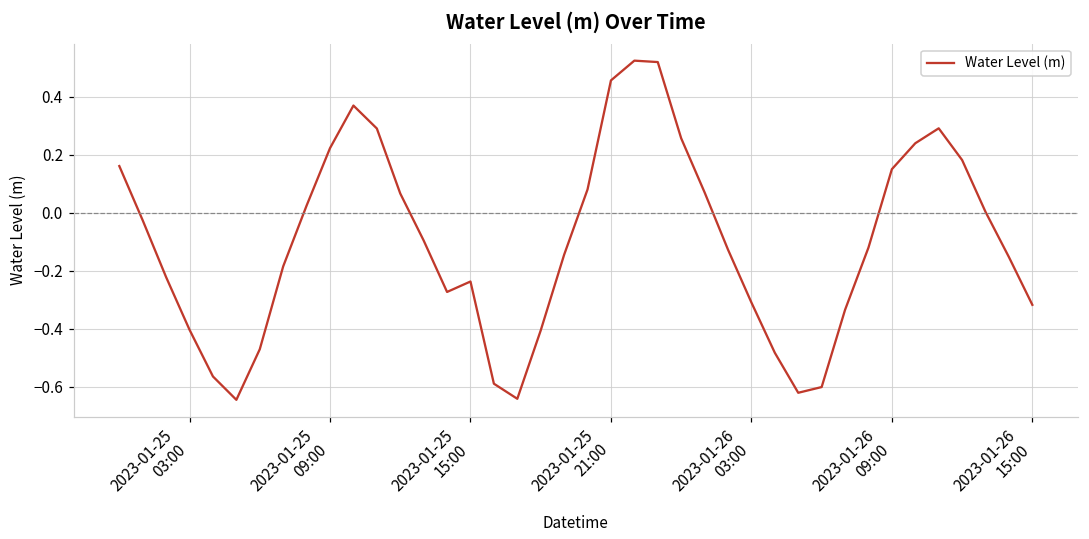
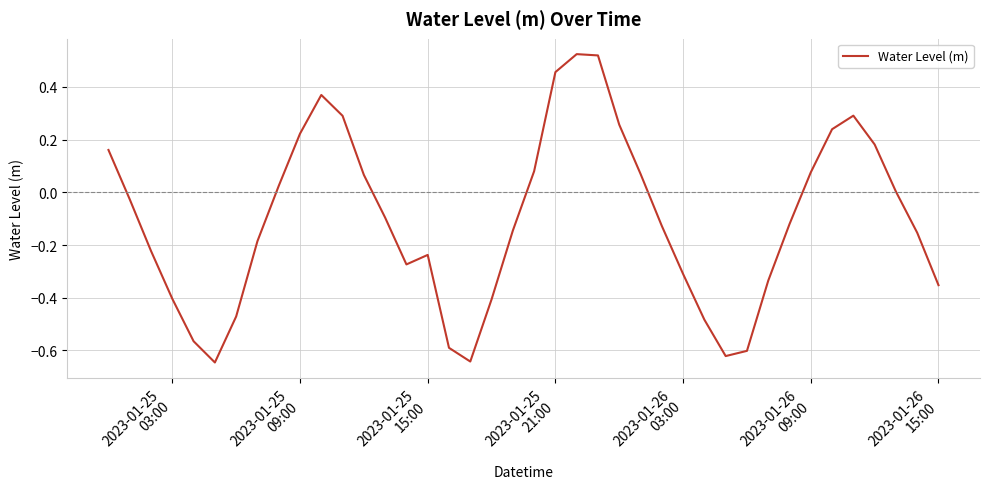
  {
    "2023-01-25 03:00": -0.40,
    "2023-01-25 09:00": 0.22,
    "2023-01-25 15:00": -0.24,
    "2023-01-25 21:00": 0.46,
    "2023-01-26 03:00": -0.31,
-   "2023-01-26 09:00": 0.15,
-   "2023-01-26 15:00": -0.32
+   "2023-01-26 09:00": 0.08,
+   "2023-01-26 15:00": -0.35
  }
